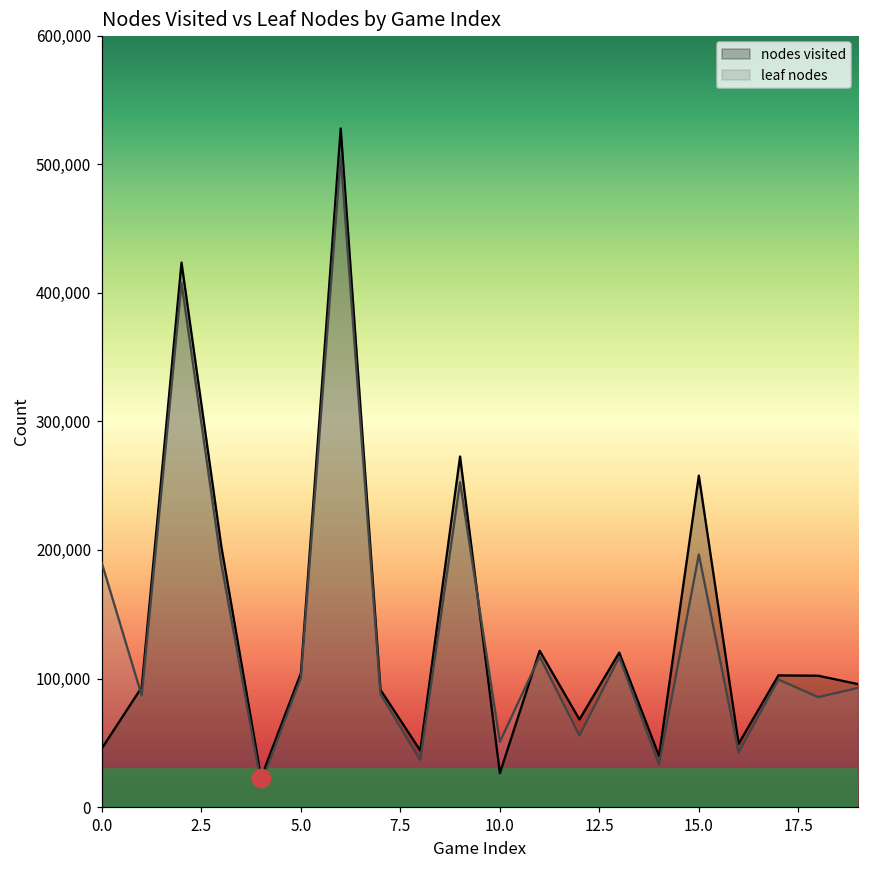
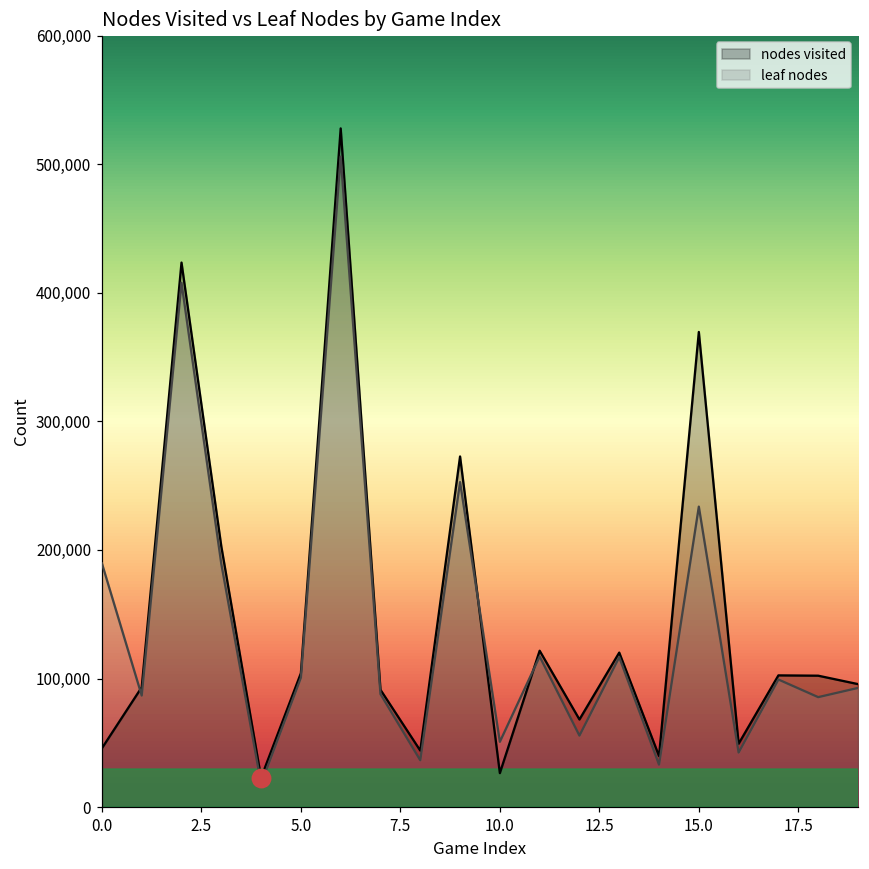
  {
    "nodes visited": {
      "0.0": "46,000",
      "5.0": "104,000",
-     "15.0": "258,000"
+     "15.0": "370,000"
    },
    "leaf nodes": {
      "0.0": "190,000",
      "5.0": "101,000",
      "10.0": "51,000",
-     "15.0": "196,000"
+     "15.0": "234,000"
    }
  }
